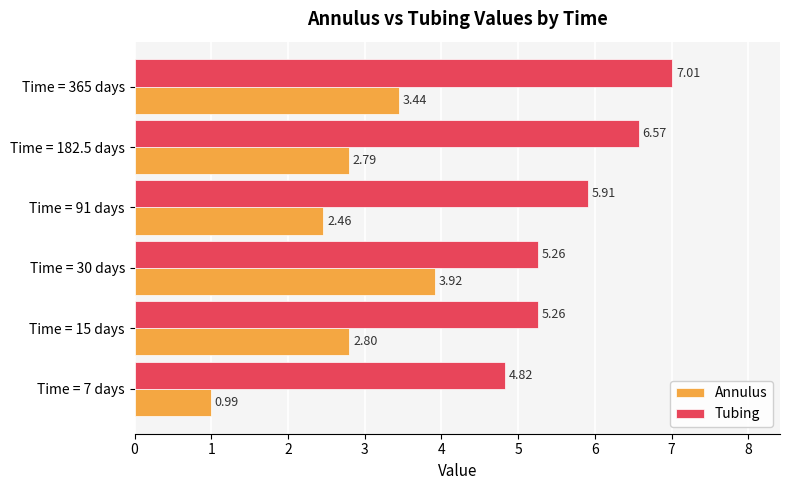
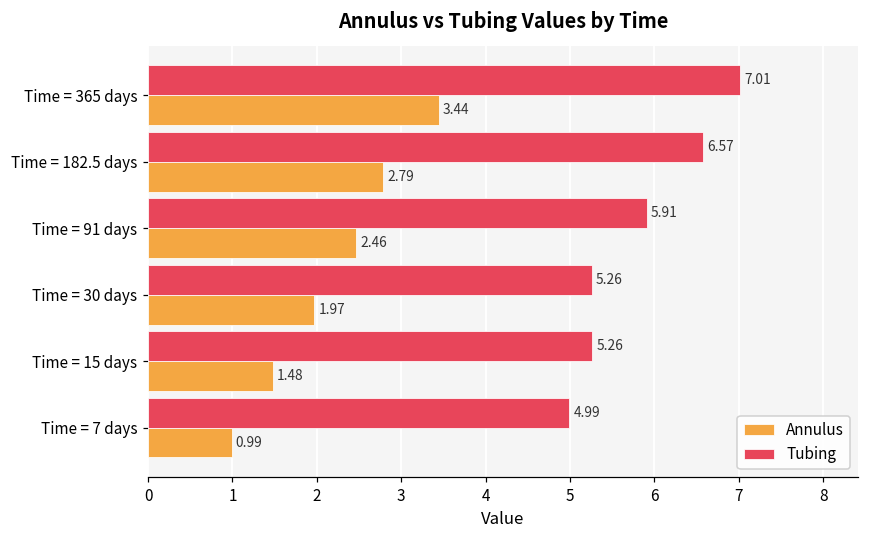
  {
    "Annulus": {
      "Time = 365 days": 3.44,
      "Time = 182.5 days": 2.79,
      "Time = 91 days": 2.46,
-     "Time = 30 days": 3.92,
-     "Time = 15 days": 2.80,
+     "Time = 30 days": 1.97,
+     "Time = 15 days": 1.48,
      "Time = 7 days": 0.99
    },
    "Tubing": {
      "Time = 365 days": 7.01,
      "Time = 182.5 days": 6.57,
      "Time = 91 days": 5.91,
      "Time = 30 days": 5.26,
      "Time = 15 days": 5.26,
-     "Time = 7 days": 4.82
+     "Time = 7 days": 4.99
    }
  }
